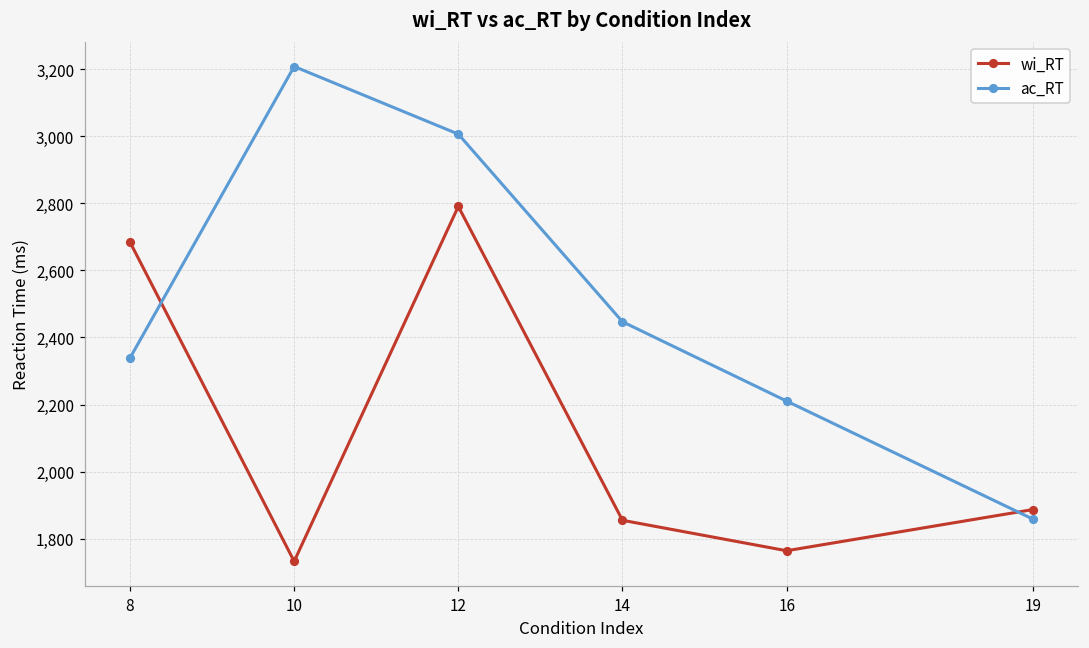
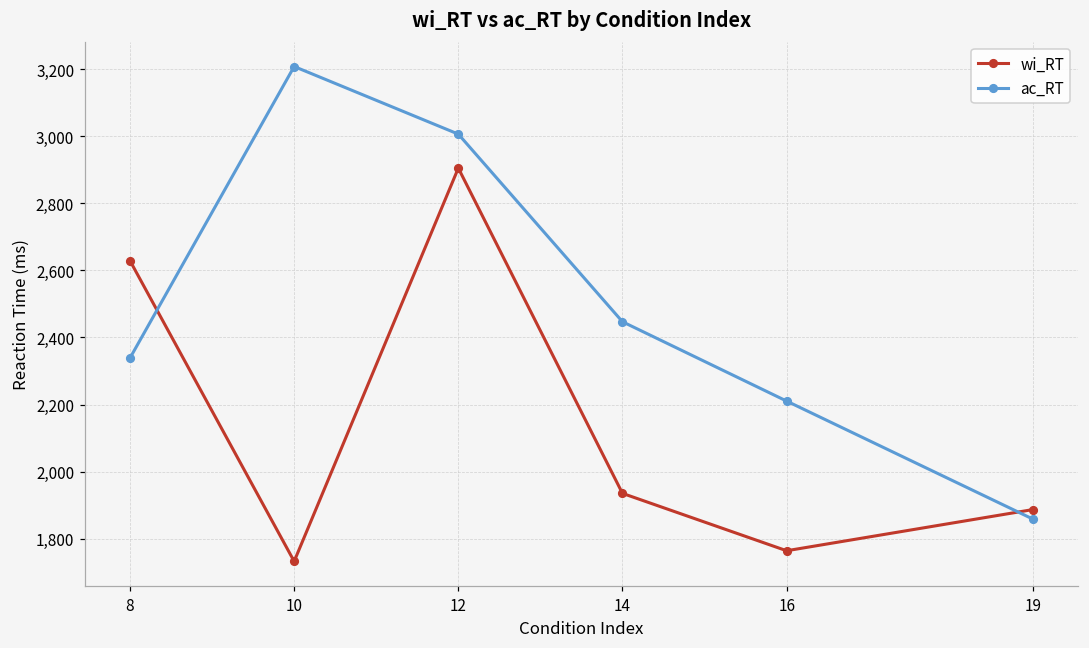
  {
    "wi_RT": {
-     "8": "2,680",
+     "8": "2,630",
      "10": "1,730",
-     "12": "2,790",
-     "14": "1,850",
+     "12": "2,900",
+     "14": "1,940",
      "16": "1,760",
      "19": "1,890"
    },
    "ac_RT": {
      "8": "2,340",
      "10": "3,210",
      "12": "3,010",
      "14": "2,450",
      "16": "2,210",
      "19": "1,860"
    }
  }
